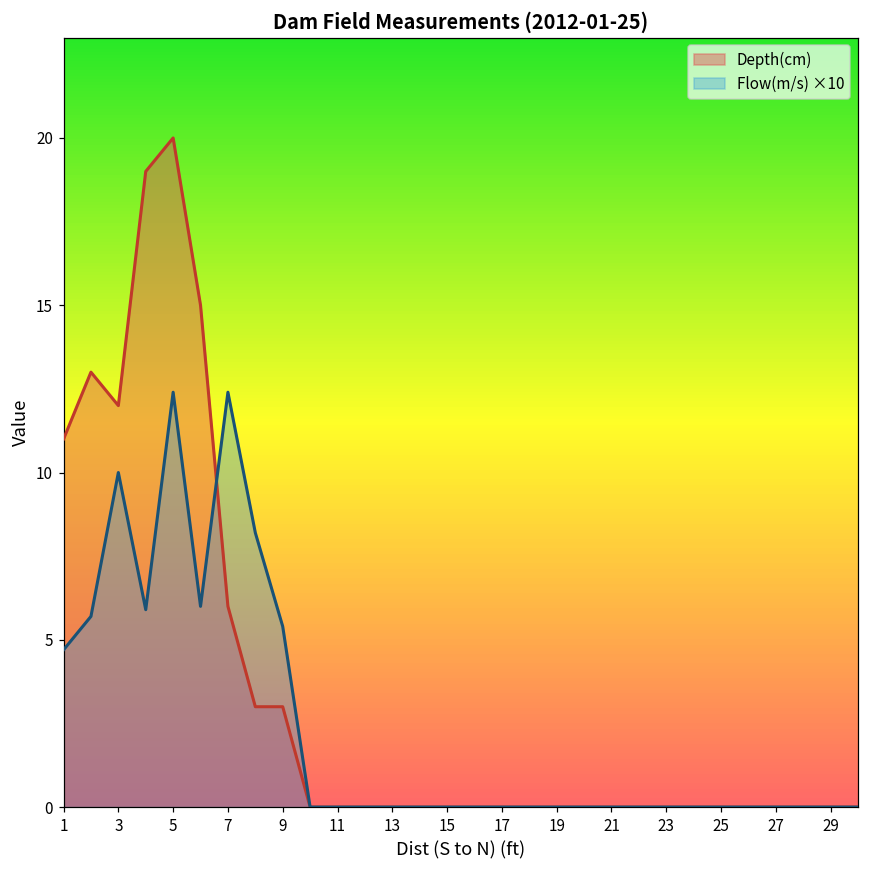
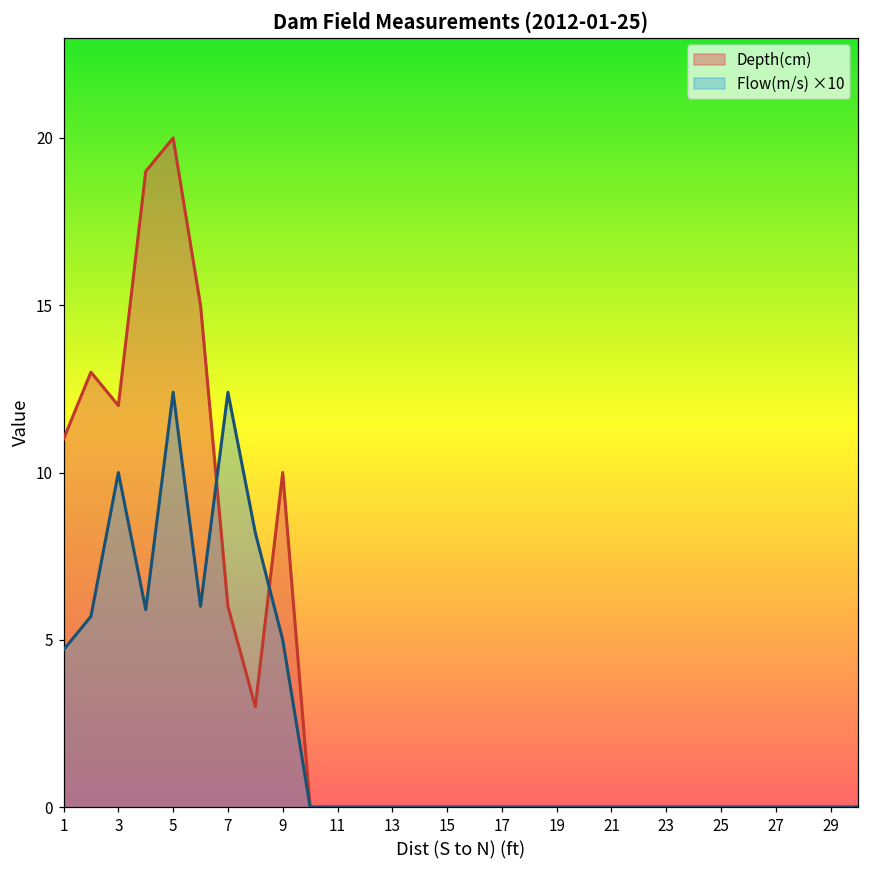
  {
    "Depth(cm)": {
      "1": 11,
      "3": 12,
      "5": 20,
      "7": 6,
-     "9": 3
+     "9": 10
    },
    "Flow(m/s) ×10": {
      "1": 4.7,
      "3": 10.0,
      "5": 12.4,
      "7": 12.4,
-     "9": 5.4
+     "9": 5.0
    }
  }
